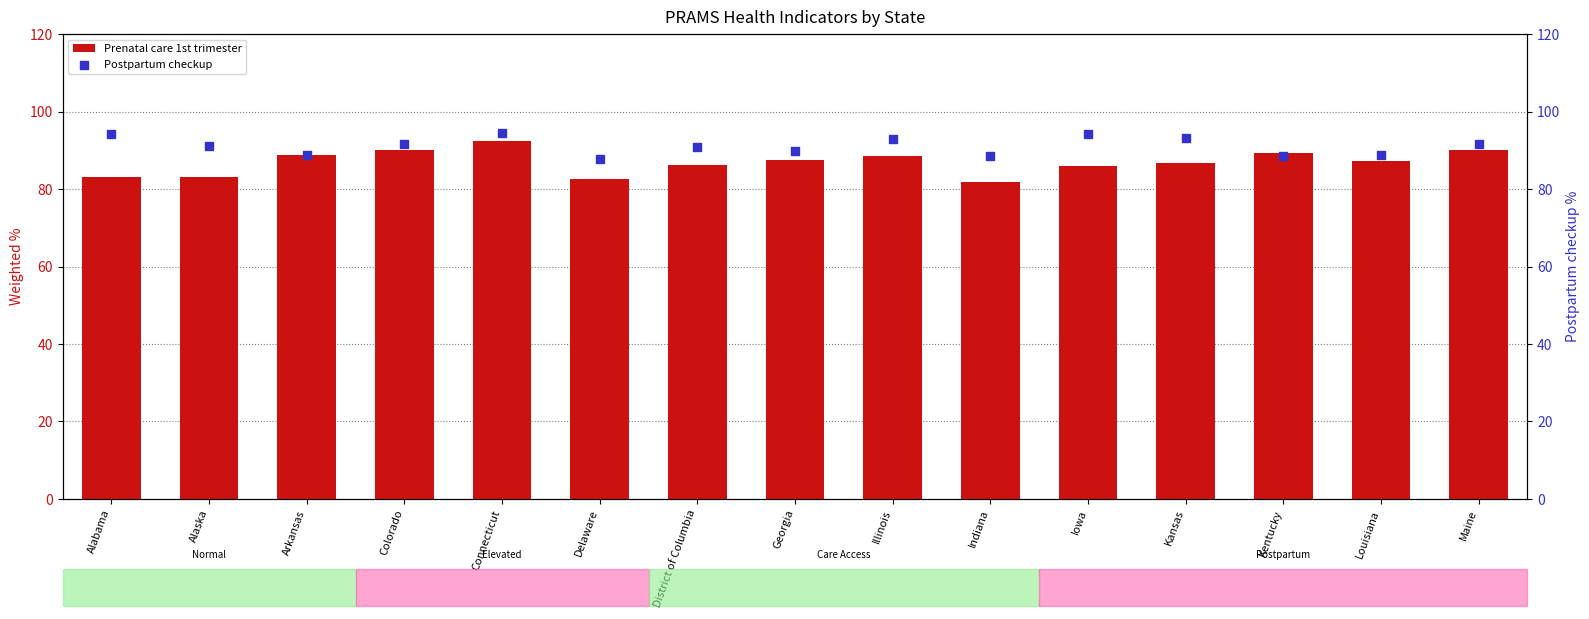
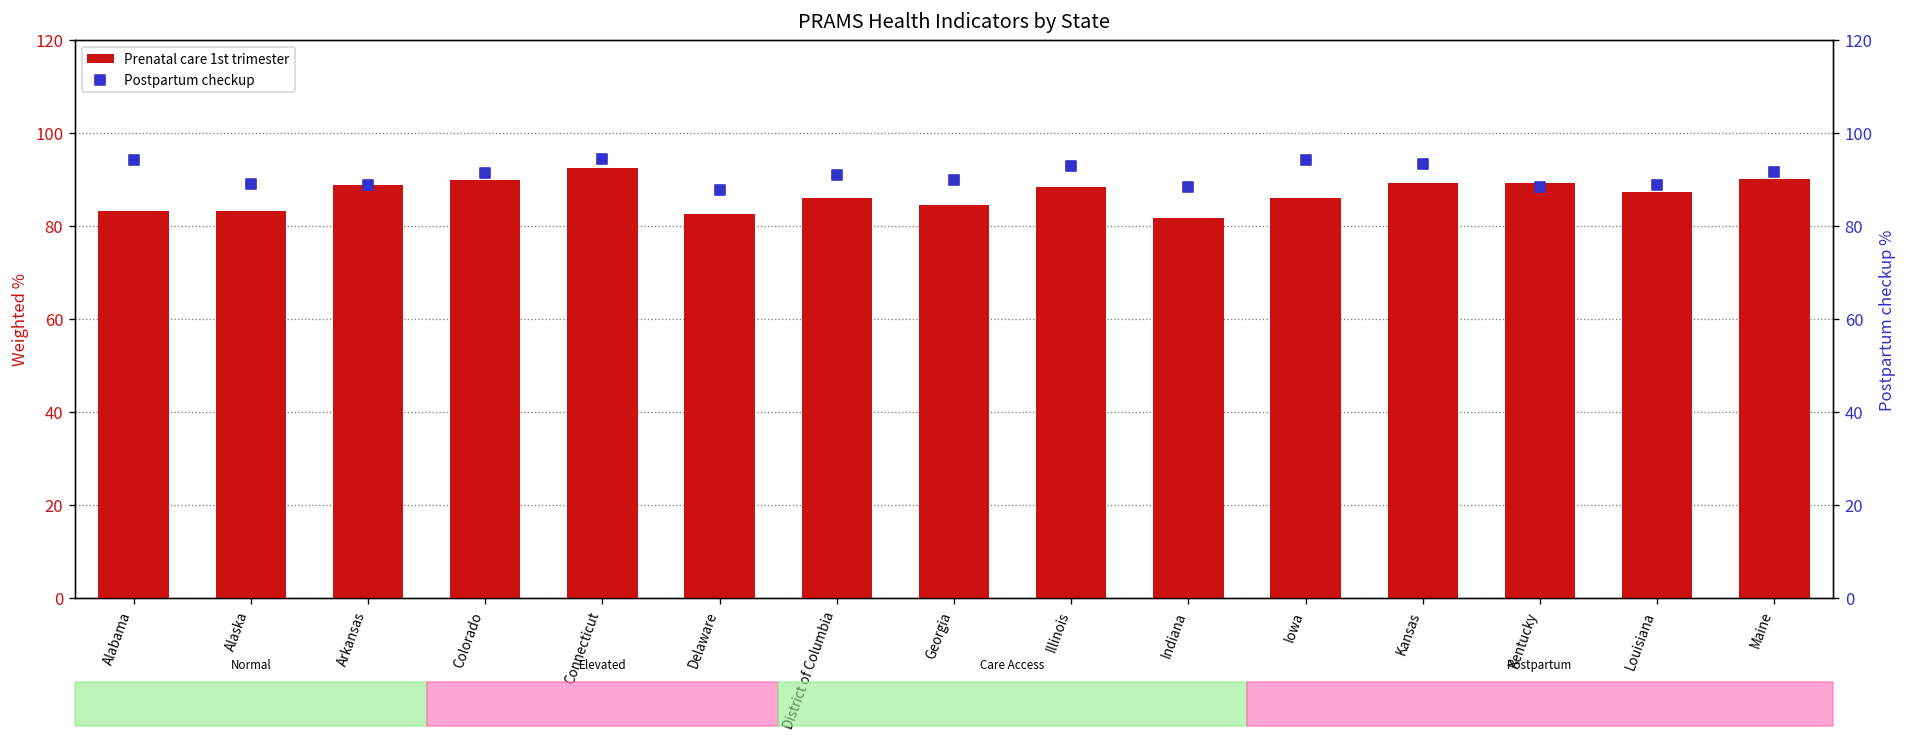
  {
    "Prenatal care 1st trimester": {
      "Alabama": 83,
      "Alaska": 83,
      "Arkansas": 89,
      "Colorado": 90,
      "Connecticut": 93,
      "Delaware": 83,
      "District of Columbia": 86,
-     "Georgia": 87,
+     "Georgia": 85,
      "Illinois": 89,
      "Indiana": 82,
      "Iowa": 86,
-     "Kansas": 87,
+     "Kansas": 89,
      "Kentucky": 89,
      "Louisiana": 87,
      "Maine": 90
    },
    "Postpartum checkup": {
-     "Alaska": 91
+     "Alaska": 89
    }
  }
